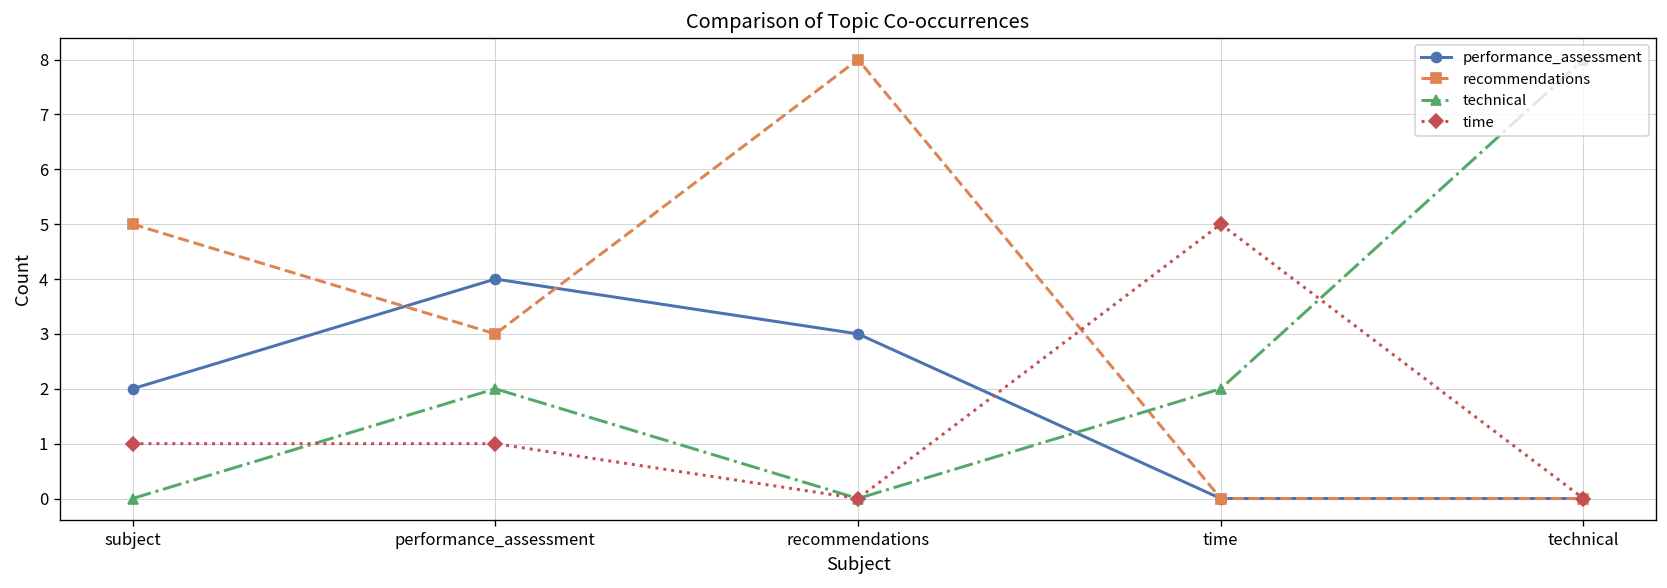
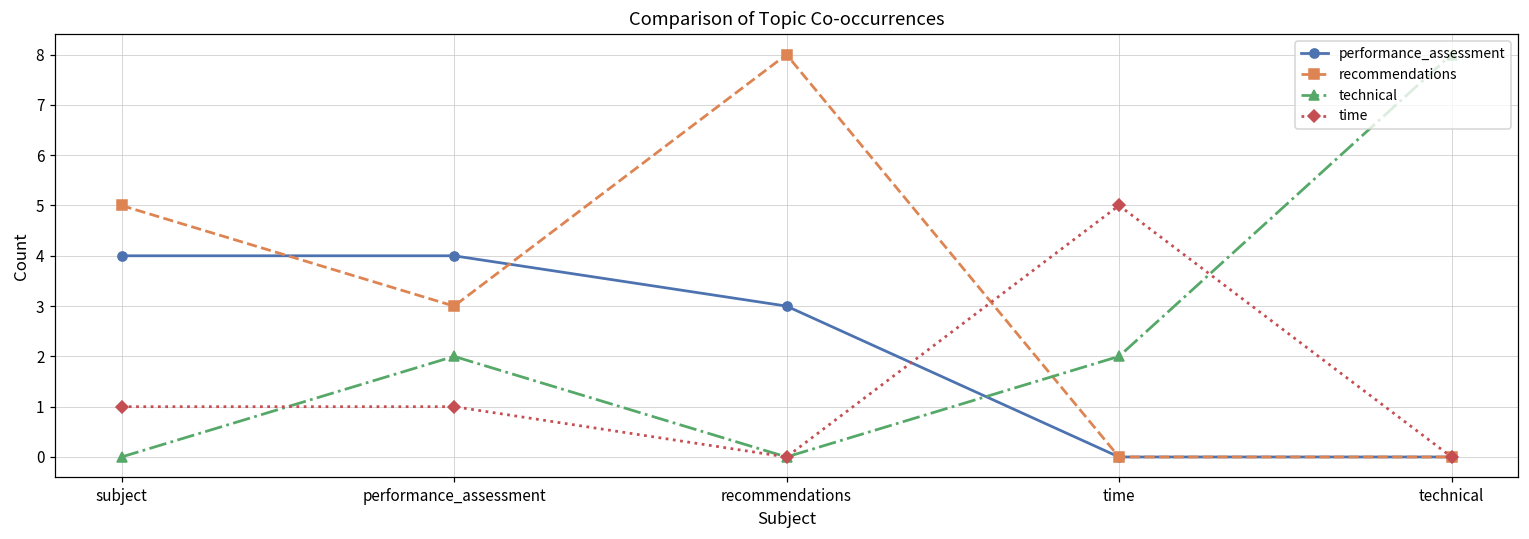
  {
    "performance_assessment": {
-     "subject": 2,
+     "subject": 4,
      "performance_assessment": 4,
      "recommendations": 3
    },
    "technical": {
      "subject": 0,
      "performance_assessment": 2,
      "time": 2
    }
  }
